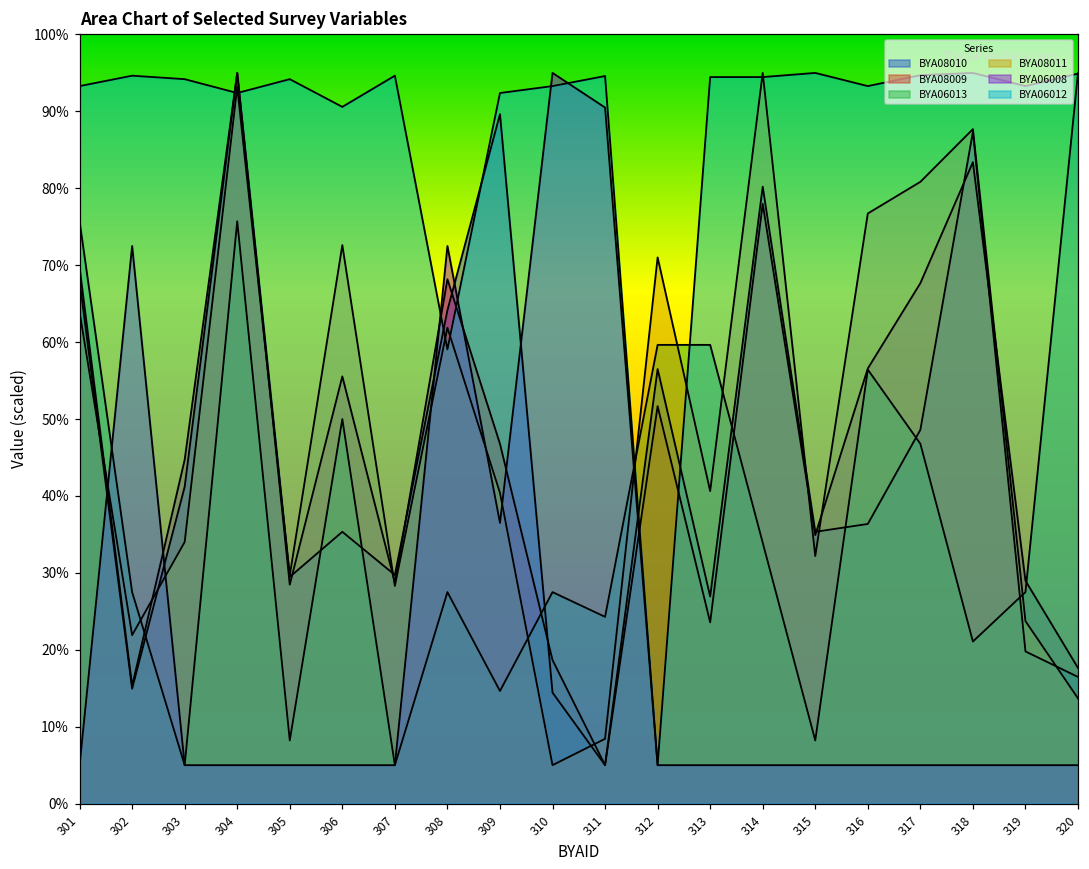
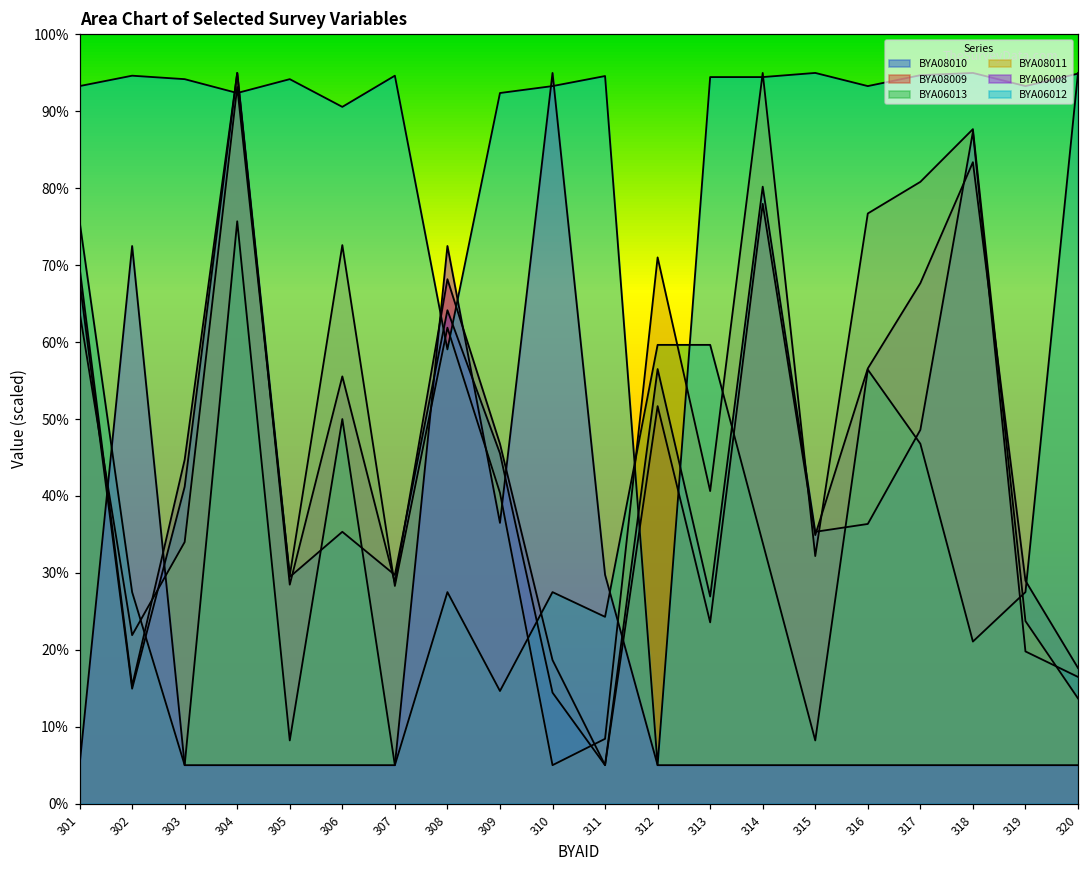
  {
    "BYA08010": {
      "301": "68%",
      "302": "15%",
      "303": "41%",
      "306": "35%",
      "307": "30%",
      "308": "64%",
-     "309": "90%",
+     "309": "46%",
      "310": "14%",
      "312": "57%",
      "313": "27%",
      "314": "80%",
      "315": "35%",
      "316": "36%",
      "317": "49%",
      "319": "20%",
      "320": "16%"
    },
    "BYA08009": {
      "301": "70%",
      "302": "15%",
      "303": "45%",
      "305": "28%",
      "306": "56%",
      "307": "29%",
      "308": "68%",
      "309": "47%",
      "310": "19%",
      "312": "52%",
      "313": "24%",
      "314": "78%",
      "315": "35%",
      "317": "68%",
      "318": "83%",
      "319": "29%",
      "320": "18%"
    },
    "BYA06013": {
      "301": "76%",
      "302": "28%",
      "304": "76%",
      "305": "8%",
      "306": "50%",
      "308": "28%",
      "309": "15%",
      "310": "28%",
      "311": "24%",
      "312": "60%",
      "313": "60%",
      "314": "34%",
      "315": "8%",
      "317": "47%",
      "318": "21%",
      "319": "28%"
    },
    "BYA08011": {
      "301": "64%",
      "302": "22%",
      "303": "34%",
      "304": "93%",
      "306": "73%",
      "307": "28%",
      "308": "62%",
      "309": "40%",
      "310": "5%",
      "311": "8%",
      "312": "71%",
      "313": "41%",
      "314": "95%",
      "315": "32%",
      "316": "77%",
      "317": "81%",
      "319": "24%",
      "320": "14%"
    },
    "BYA06008": {
      "301": "5%",
      "302": "73%",
      "304": "5%",
      "305": "5%",
      "306": "5%",
      "308": "73%",
      "309": "37%",
      "310": "95%",
-     "311": "91%",
+     "311": "30%",
      "313": "5%",
      "314": "5%",
      "315": "5%",
      "316": "5%",
      "317": "5%",
      "318": "5%",
      "319": "5%",
      "320": "5%"
    },
    "BYA06012": {
      "301": "93%",
      "302": "95%",
      "303": "94%",
      "304": "92%",
      "305": "94%",
      "306": "91%",
      "307": "95%",
      "308": "59%",
      "309": "92%",
      "310": "93%",
      "311": "95%",
      "313": "94%",
      "314": "94%",
      "315": "95%",
      "316": "93%"
    }
  }
